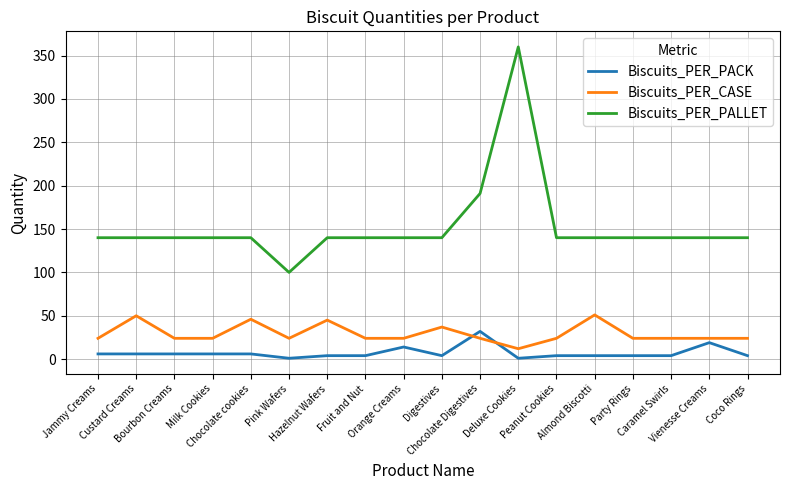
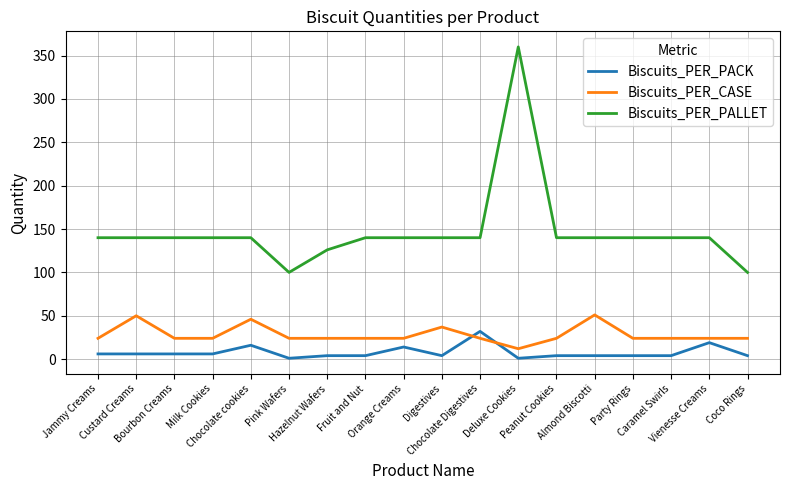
  {
    "Biscuits_PER_PACK": {
      "Jammy Creams": 10,
      "Custard Creams": 10,
      "Bourbon Creams": 10,
      "Milk Cookies": 10,
-     "Chocolate cookies": 10,
+     "Chocolate cookies": 20,
      "Pink Wafers": 0,
      "Hazelnut Wafers": 0,
      "Fruit and Nut": 0,
      "Orange Creams": 10,
      "Digestives": 0,
      "Chocolate Digestives": 30,
      "Deluxe Cookies": 0,
      "Peanut Cookies": 0,
      "Almond Biscotti": 0,
      "Party Rings": 0,
      "Caramel Swirls": 0,
      "Vienesse Creams": 20,
      "Coco Rings": 0
    },
    "Biscuits_PER_CASE": {
      "Jammy Creams": 20,
      "Custard Creams": 50,
      "Bourbon Creams": 20,
      "Milk Cookies": 20,
      "Chocolate cookies": 50,
      "Pink Wafers": 20,
-     "Hazelnut Wafers": 50,
+     "Hazelnut Wafers": 20,
      "Fruit and Nut": 20,
      "Orange Creams": 20,
      "Digestives": 40,
      "Chocolate Digestives": 20,
      "Deluxe Cookies": 10,
      "Peanut Cookies": 20,
      "Almond Biscotti": 50,
      "Party Rings": 20,
      "Caramel Swirls": 20,
      "Vienesse Creams": 20,
      "Coco Rings": 20
    },
    "Biscuits_PER_PALLET": {
      "Jammy Creams": 140,
      "Custard Creams": 140,
      "Bourbon Creams": 140,
      "Milk Cookies": 140,
      "Chocolate cookies": 140,
      "Pink Wafers": 100,
-     "Hazelnut Wafers": 140,
+     "Hazelnut Wafers": 130,
      "Fruit and Nut": 140,
      "Orange Creams": 140,
      "Digestives": 140,
-     "Chocolate Digestives": 190,
+     "Chocolate Digestives": 140,
      "Deluxe Cookies": 360,
      "Peanut Cookies": 140,
      "Almond Biscotti": 140,
      "Party Rings": 140,
      "Caramel Swirls": 140,
      "Vienesse Creams": 140,
-     "Coco Rings": 140
+     "Coco Rings": 100
    }
  }
